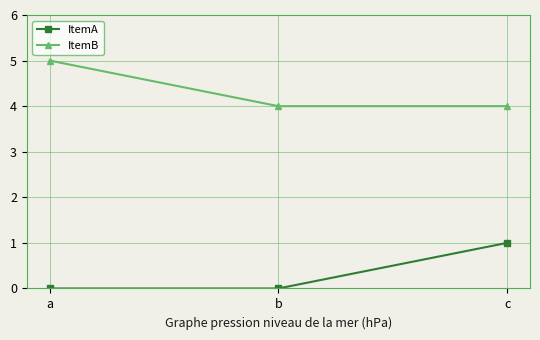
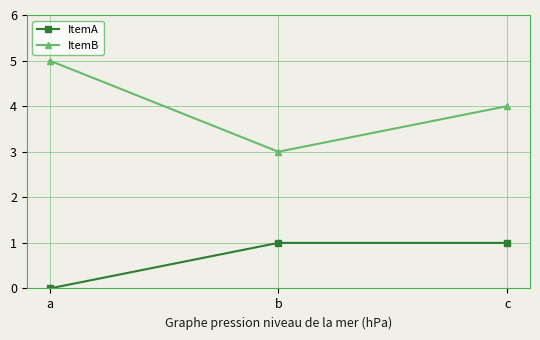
  {
    "ItemA": {
      "a": 0,
-     "b": 0,
+     "b": 1,
      "c": 1
    },
    "ItemB": {
      "a": 5,
-     "b": 4,
+     "b": 3,
      "c": 4
    }
  }
